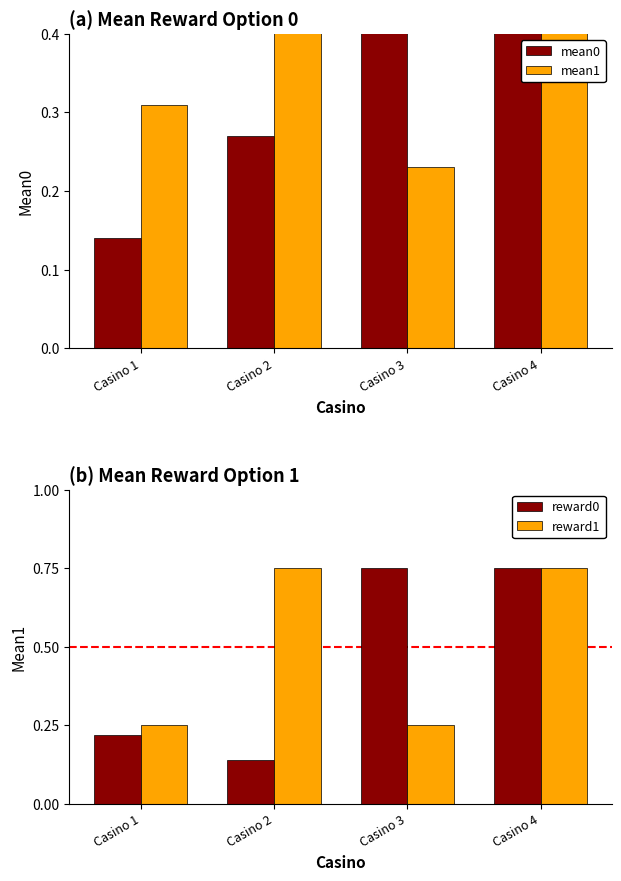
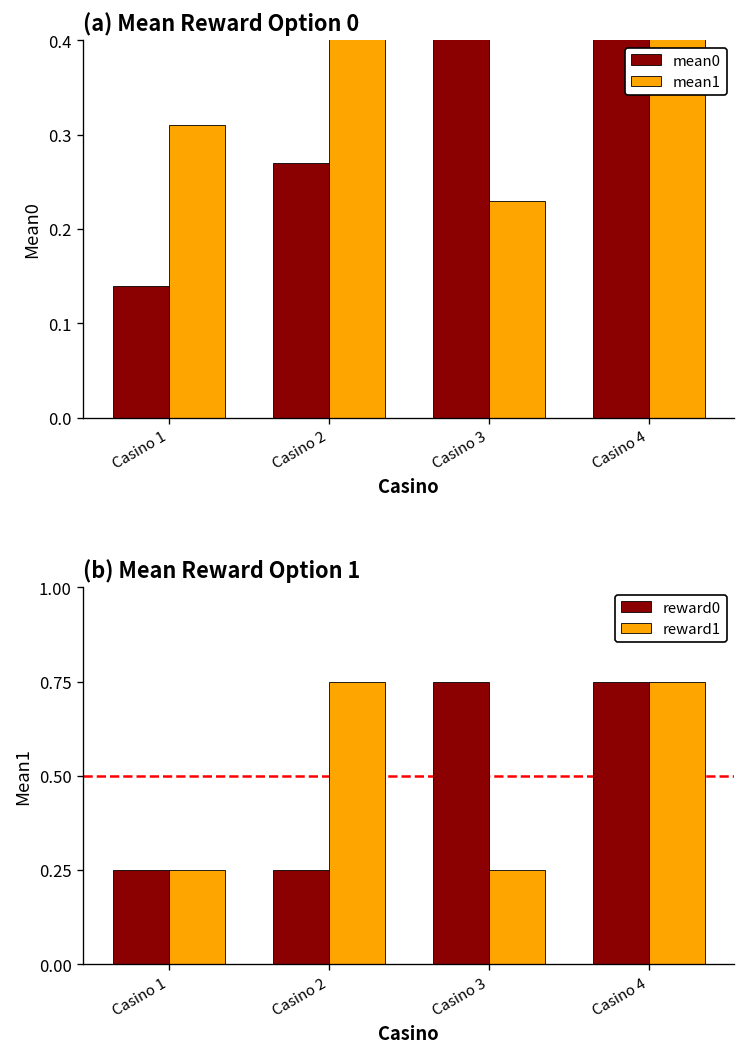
  {
    "(a) Mean Reward Option 0": {
      "mean0": {
        "Casino 1": 0.14,
        "Casino 2": 0.27
      },
      "mean1": {
        "Casino 1": 0.31,
        "Casino 3": 0.23
      }
    },
    "(b) Mean Reward Option 1": {
      "reward0": {
-       "Casino 1": 0.22,
-       "Casino 2": 0.14,
+       "Casino 1": 0.25,
+       "Casino 2": 0.25,
        "Casino 3": 0.75,
        "Casino 4": 0.75
      },
      "reward1": {
        "Casino 1": 0.25,
        "Casino 2": 0.75,
        "Casino 3": 0.25,
        "Casino 4": 0.75
      }
    }
  }
